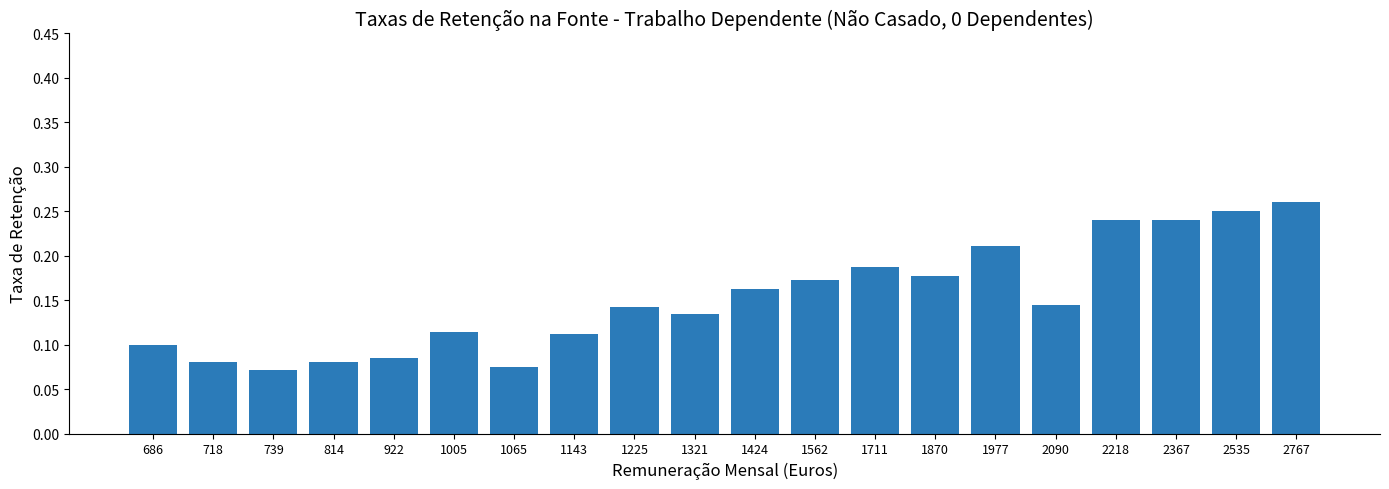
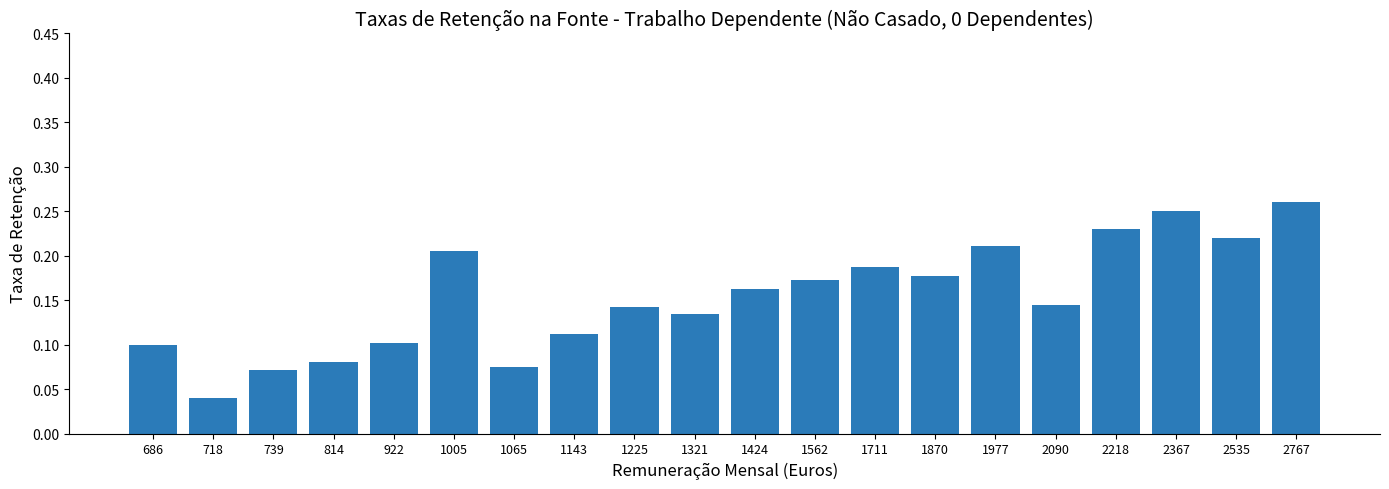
  {
    "686": 0.10,
-   "718": 0.08,
+   "718": 0.04,
    "739": 0.07,
    "814": 0.08,
-   "922": 0.09,
-   "1005": 0.11,
+   "922": 0.10,
+   "1005": 0.21,
    "1065": 0.08,
    "1143": 0.11,
    "1225": 0.14,
    "1321": 0.13,
    "1424": 0.16,
    "1562": 0.17,
    "1711": 0.19,
    "1870": 0.18,
    "1977": 0.21,
    "2090": 0.15,
-   "2218": 0.24,
-   "2367": 0.24,
-   "2535": 0.25,
+   "2218": 0.23,
+   "2367": 0.25,
+   "2535": 0.22,
    "2767": 0.26
  }
